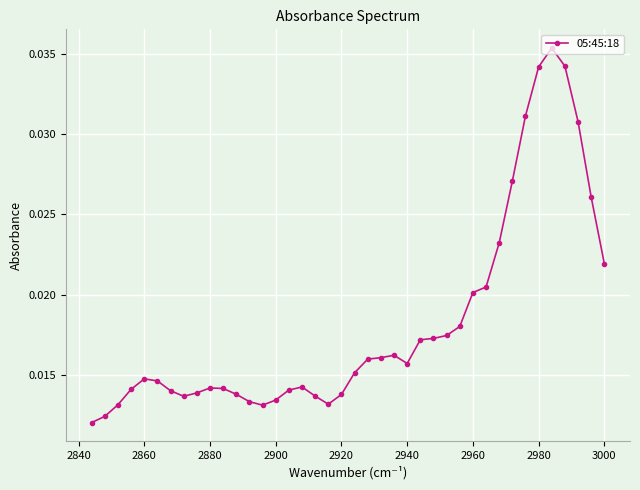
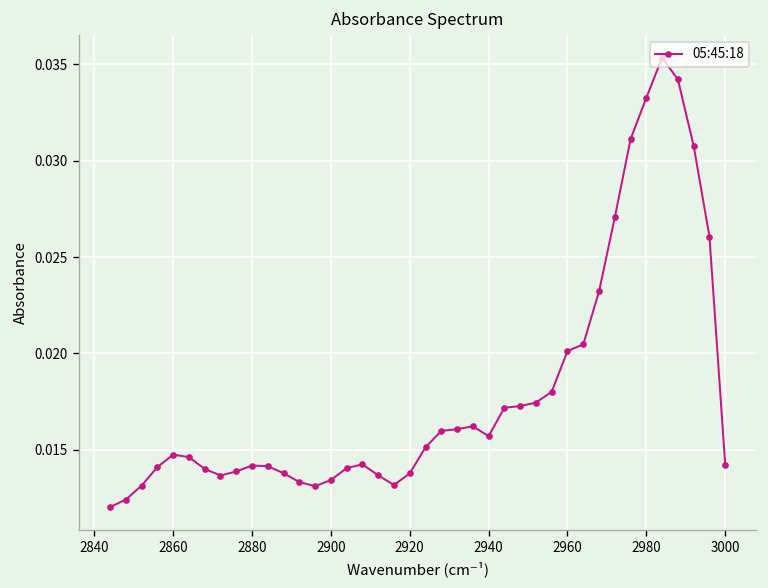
  {
    "2860": 0.0147,
    "2880": 0.0142,
    "2900": 0.0134,
    "2920": 0.0138,
    "2940": 0.0157,
    "2960": 0.0201,
-   "2980": 0.0342,
-   "3000": 0.0219
+   "2980": 0.0333,
+   "3000": 0.0142
  }
